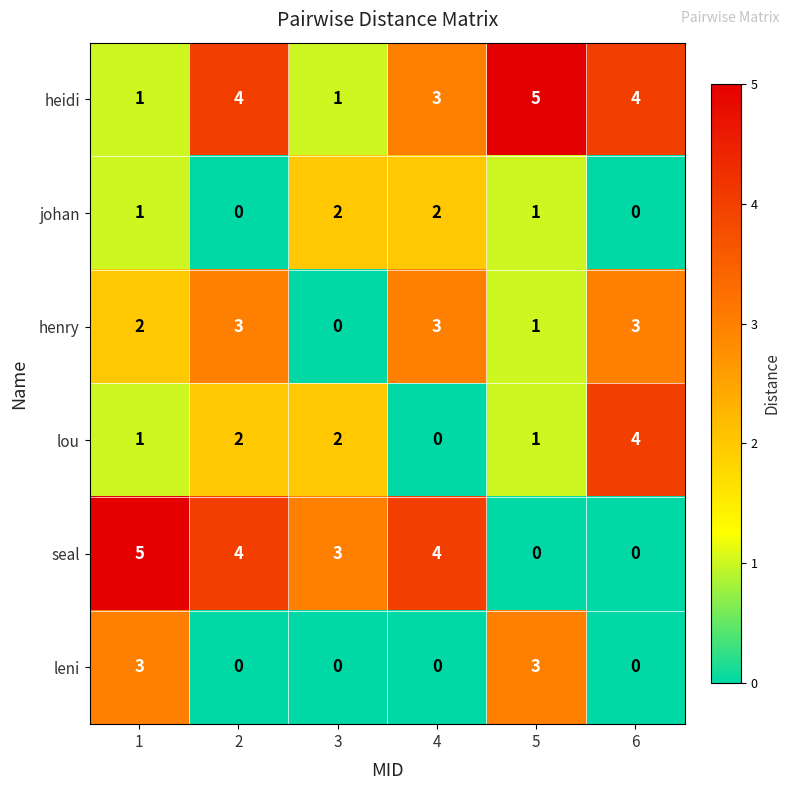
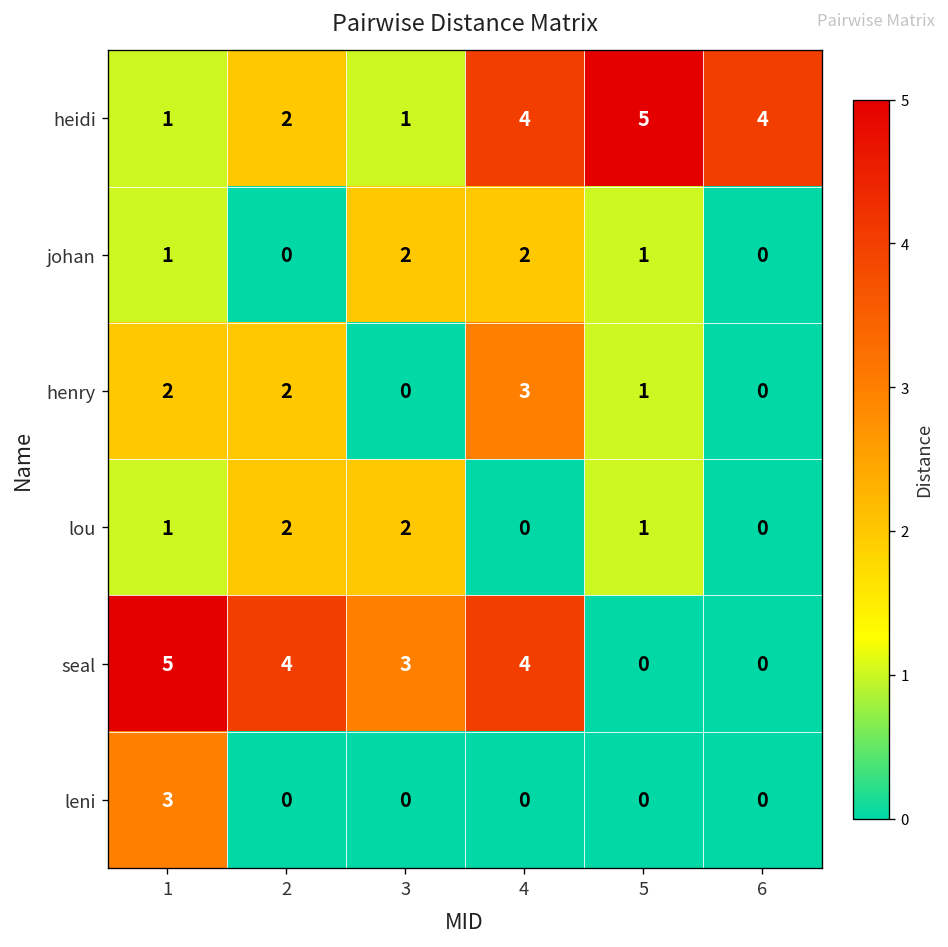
  {
    "heidi": {
      "1": 1,
-     "2": 4,
+     "2": 2,
      "3": 1,
-     "4": 3,
+     "4": 4,
      "5": 5,
      "6": 4
    },
    "johan": {
      "1": 1,
      "2": 0,
      "3": 2,
      "4": 2,
      "5": 1,
      "6": 0
    },
    "henry": {
      "1": 2,
-     "2": 3,
+     "2": 2,
      "3": 0,
      "4": 3,
      "5": 1,
-     "6": 3
+     "6": 0
    },
    "lou": {
      "1": 1,
      "2": 2,
      "3": 2,
      "4": 0,
      "5": 1,
-     "6": 4
+     "6": 0
    },
    "seal": {
      "1": 5,
      "2": 4,
      "3": 3,
      "4": 4,
      "5": 0,
      "6": 0
    },
    "leni": {
      "1": 3,
      "2": 0,
      "3": 0,
      "4": 0,
-     "5": 3,
+     "5": 0,
      "6": 0
    }
  }
